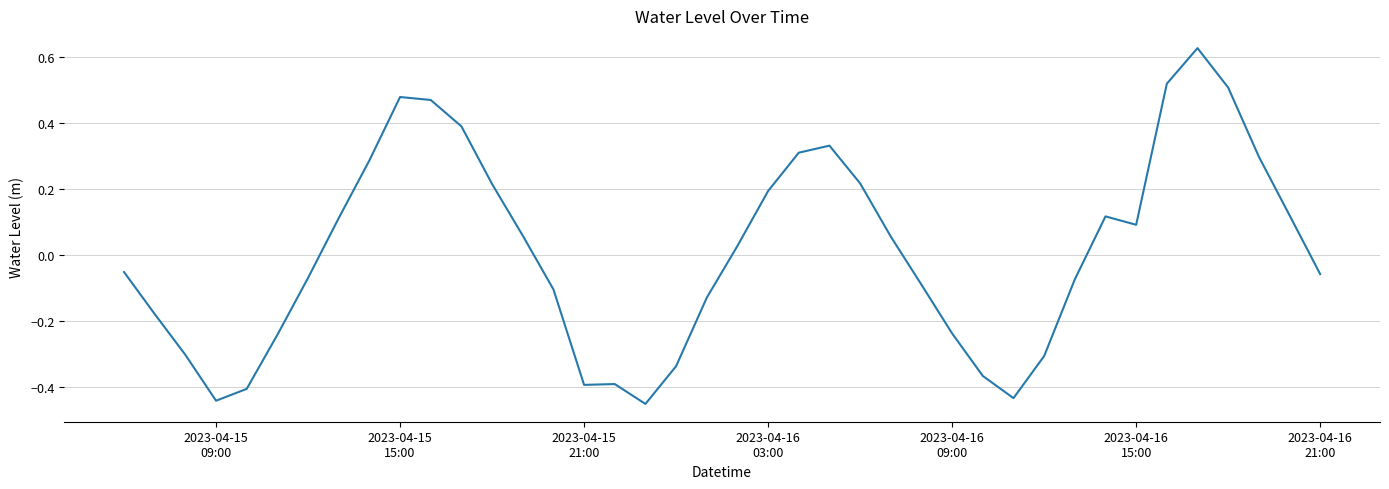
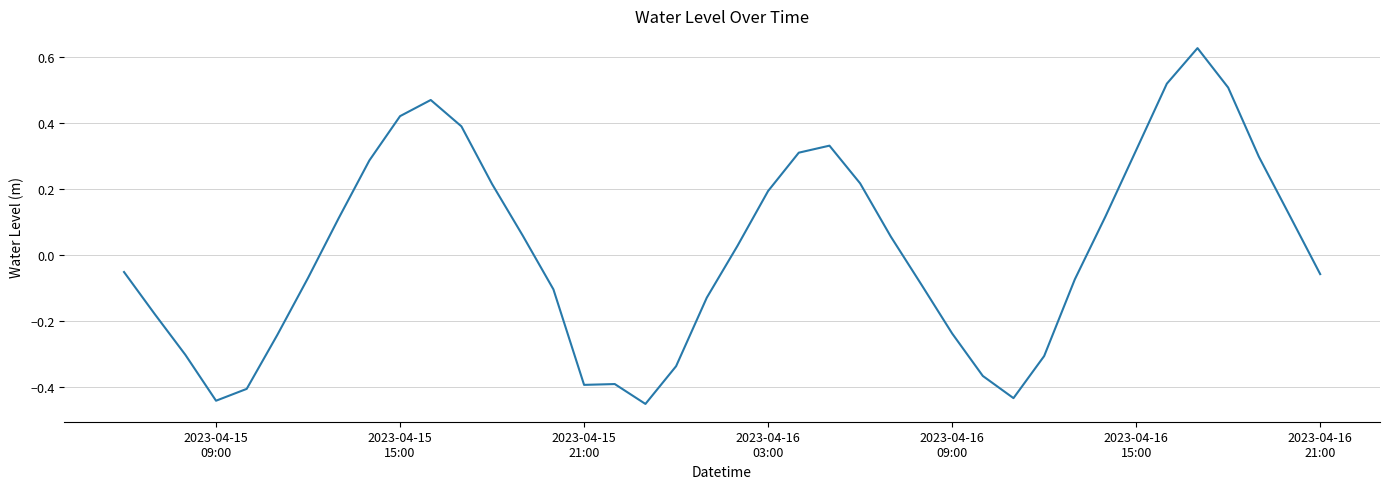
  {
    "2023-04-15 09:00": -0.44,
-   "2023-04-15 15:00": 0.48,
+   "2023-04-15 15:00": 0.42,
    "2023-04-15 21:00": -0.39,
    "2023-04-16 03:00": 0.19,
    "2023-04-16 09:00": -0.24,
-   "2023-04-16 15:00": 0.09,
+   "2023-04-16 15:00": 0.32,
    "2023-04-16 21:00": -0.06
  }
